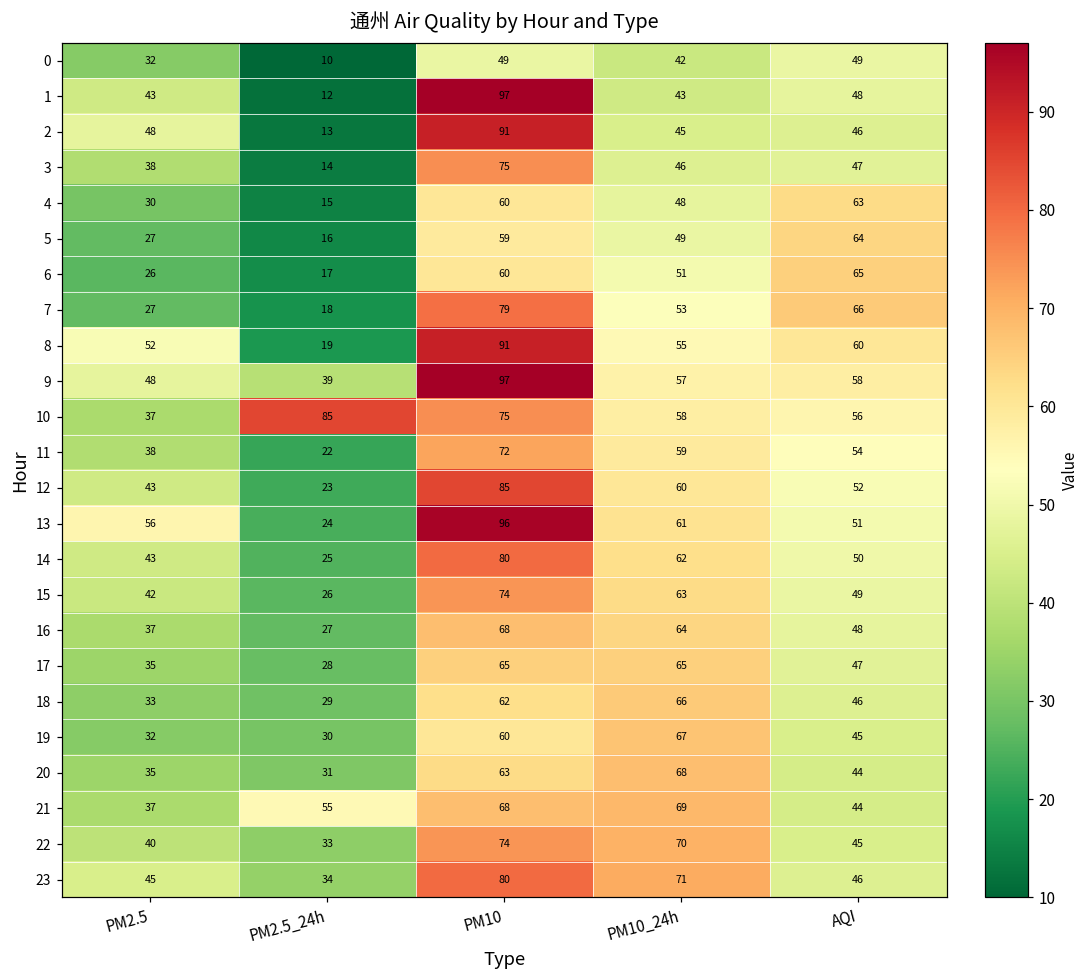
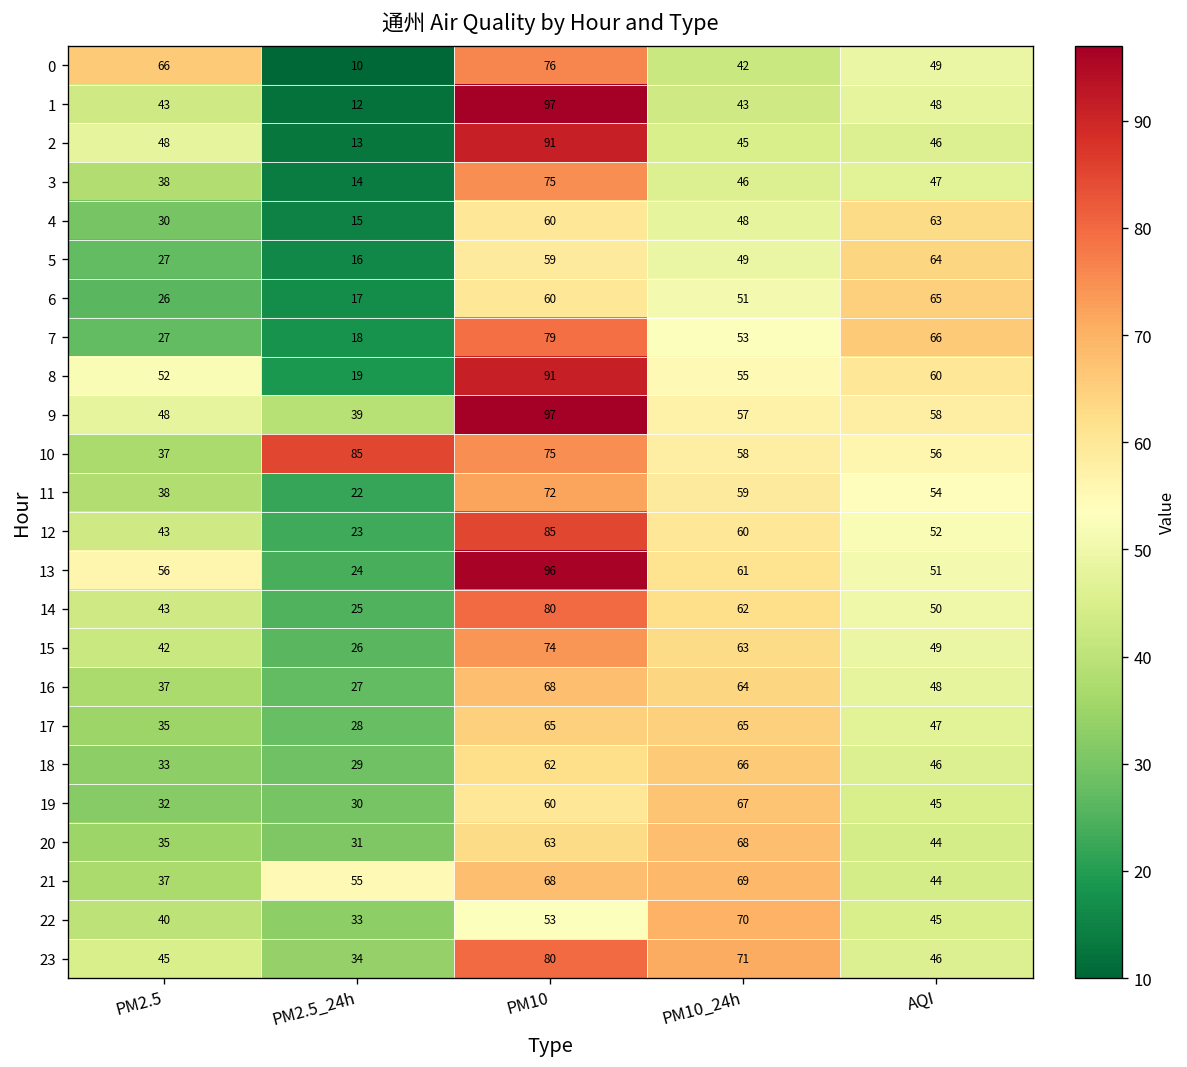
  {
    "0": {
-     "PM2.5": 32,
+     "PM2.5": 66,
      "PM2.5_24h": 10,
-     "PM10": 49,
+     "PM10": 76,
      "PM10_24h": 42,
      "AQI": 49
    },
    "1": {
      "PM2.5": 43,
      "PM2.5_24h": 12,
      "PM10": 97,
      "PM10_24h": 43,
      "AQI": 48
    },
    "2": {
      "PM2.5": 48,
      "PM2.5_24h": 13,
      "PM10": 91,
      "PM10_24h": 45,
      "AQI": 46
    },
    "3": {
      "PM2.5": 38,
      "PM2.5_24h": 14,
      "PM10": 75,
      "PM10_24h": 46,
      "AQI": 47
    },
    "4": {
      "PM2.5": 30,
      "PM2.5_24h": 15,
      "PM10": 60,
      "PM10_24h": 48,
      "AQI": 63
    },
    "5": {
      "PM2.5": 27,
      "PM2.5_24h": 16,
      "PM10": 59,
      "PM10_24h": 49,
      "AQI": 64
    },
    "6": {
      "PM2.5": 26,
      "PM2.5_24h": 17,
      "PM10": 60,
      "PM10_24h": 51,
      "AQI": 65
    },
    "7": {
      "PM2.5": 27,
      "PM2.5_24h": 18,
      "PM10": 79,
      "PM10_24h": 53,
      "AQI": 66
    },
    "8": {
      "PM2.5": 52,
      "PM2.5_24h": 19,
      "PM10": 91,
      "PM10_24h": 55,
      "AQI": 60
    },
    "9": {
      "PM2.5": 48,
      "PM2.5_24h": 39,
      "PM10": 97,
      "PM10_24h": 57,
      "AQI": 58
    },
    "10": {
      "PM2.5": 37,
      "PM2.5_24h": 85,
      "PM10": 75,
      "PM10_24h": 58,
      "AQI": 56
    },
    "11": {
      "PM2.5": 38,
      "PM2.5_24h": 22,
      "PM10": 72,
      "PM10_24h": 59,
      "AQI": 54
    },
    "12": {
      "PM2.5": 43,
      "PM2.5_24h": 23,
      "PM10": 85,
      "PM10_24h": 60,
      "AQI": 52
    },
    "13": {
      "PM2.5": 56,
      "PM2.5_24h": 24,
      "PM10": 96,
      "PM10_24h": 61,
      "AQI": 51
    },
    "14": {
      "PM2.5": 43,
      "PM2.5_24h": 25,
      "PM10": 80,
      "PM10_24h": 62,
      "AQI": 50
    },
    "15": {
      "PM2.5": 42,
      "PM2.5_24h": 26,
      "PM10": 74,
      "PM10_24h": 63,
      "AQI": 49
    },
    "16": {
      "PM2.5": 37,
      "PM2.5_24h": 27,
      "PM10": 68,
      "PM10_24h": 64,
      "AQI": 48
    },
    "17": {
      "PM2.5": 35,
      "PM2.5_24h": 28,
      "PM10": 65,
      "PM10_24h": 65,
      "AQI": 47
    },
    "18": {
      "PM2.5": 33,
      "PM2.5_24h": 29,
      "PM10": 62,
      "PM10_24h": 66,
      "AQI": 46
    },
    "19": {
      "PM2.5": 32,
      "PM2.5_24h": 30,
      "PM10": 60,
      "PM10_24h": 67,
      "AQI": 45
    },
    "20": {
      "PM2.5": 35,
      "PM2.5_24h": 31,
      "PM10": 63,
      "PM10_24h": 68,
      "AQI": 44
    },
    "21": {
      "PM2.5": 37,
      "PM2.5_24h": 55,
      "PM10": 68,
      "PM10_24h": 69,
      "AQI": 44
    },
    "22": {
      "PM2.5": 40,
      "PM2.5_24h": 33,
-     "PM10": 74,
+     "PM10": 53,
      "PM10_24h": 70,
      "AQI": 45
    },
    "23": {
      "PM2.5": 45,
      "PM2.5_24h": 34,
      "PM10": 80,
      "PM10_24h": 71,
      "AQI": 46
    }
  }
